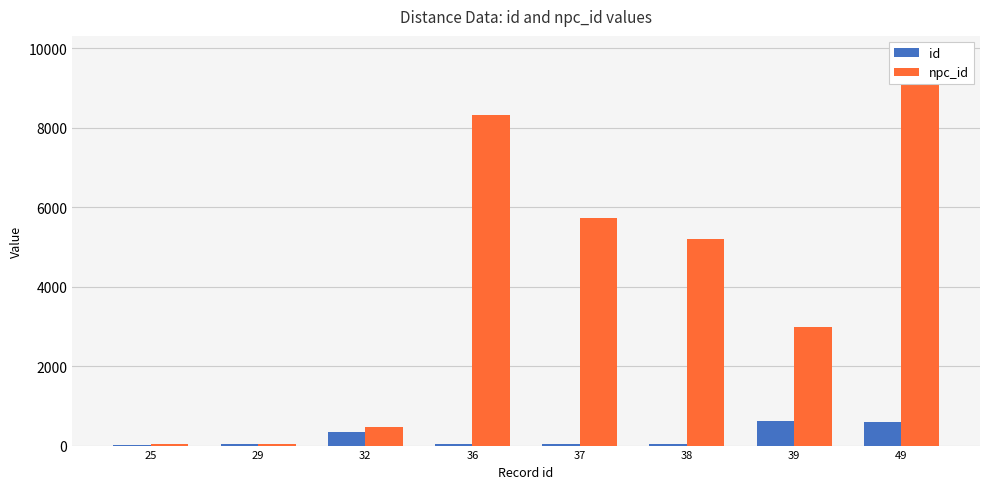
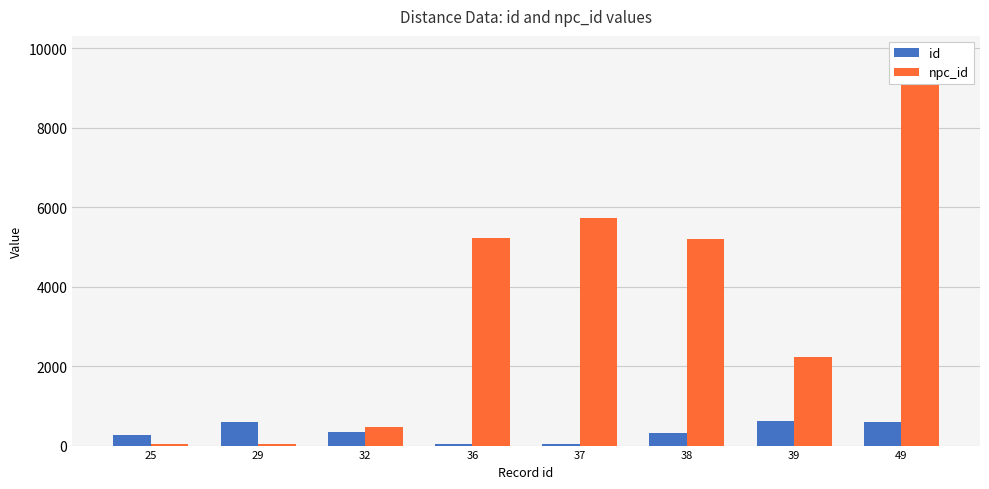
  {
    "id": {
-     "25": 0,
-     "29": 0,
+     "25": 300,
+     "29": 600,
      "32": 300,
-     "38": 0,
+     "38": 300,
      "39": 600,
      "49": 600
    },
    "npc_id": {
      "32": 500,
-     "36": 8300,
+     "36": 5200,
      "37": 5700,
      "38": 5200,
-     "39": 3000
+     "39": 2200
    }
  }
